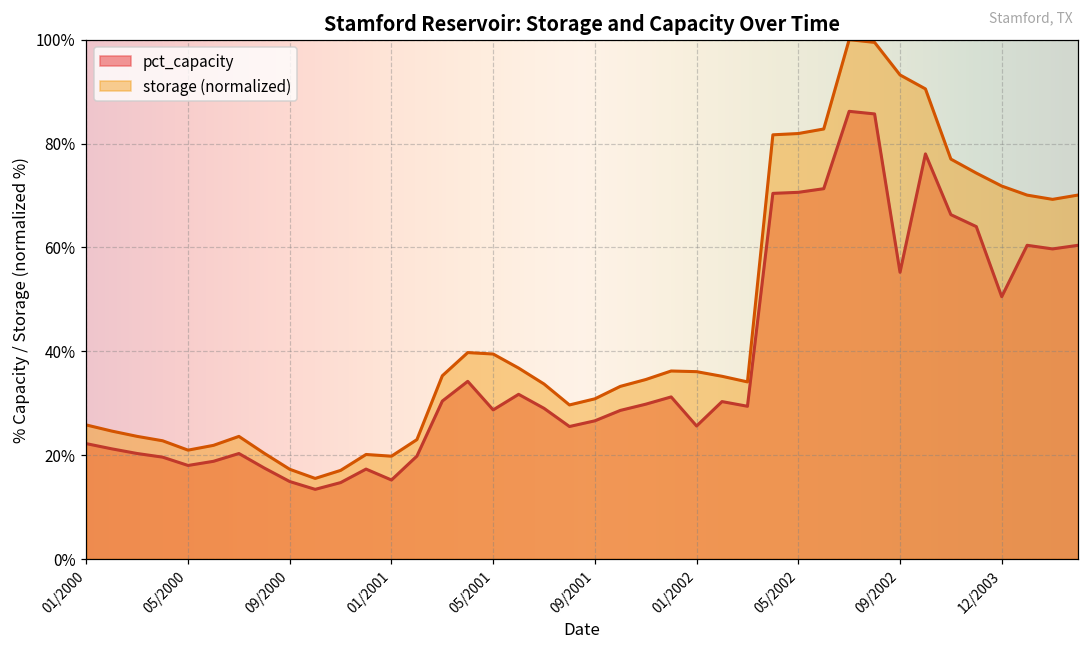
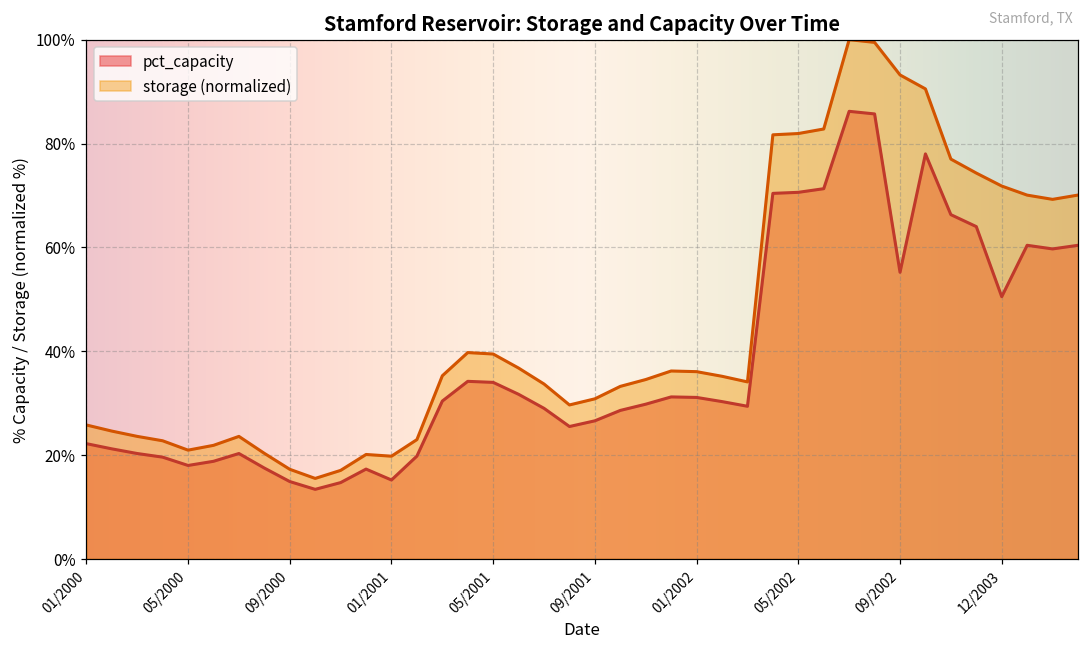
  {
    "pct_capacity": {
      "01/2000": "22%",
      "05/2000": "18%",
      "09/2000": "15%",
      "01/2001": "15%",
-     "05/2001": "29%",
+     "05/2001": "34%",
      "09/2001": "27%",
-     "01/2002": "26%",
+     "01/2002": "31%",
      "05/2002": "71%",
      "09/2002": "55%",
      "12/2003": "51%"
    }
  }
